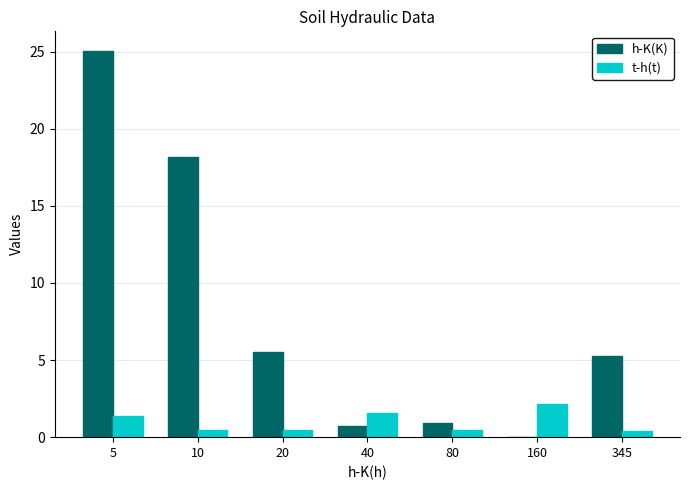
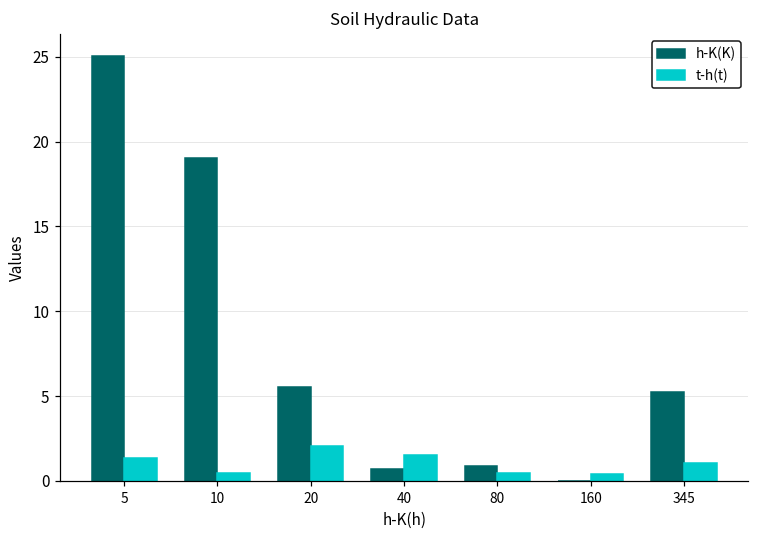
  {
    "h-K(K)": {
      "5": 25.1,
-     "10": 18.1,
+     "10": 19.0,
      "20": 5.5,
      "40": 0.7,
      "80": 0.9,
      "345": 5.3
    },
    "t-h(t)": {
      "5": 1.3,
      "10": 0.5,
-     "20": 0.5,
+     "20": 2.1,
      "40": 1.5,
      "80": 0.4,
-     "160": 2.1,
-     "345": 0.4
+     "160": 0.4,
+     "345": 1.1
    }
  }
